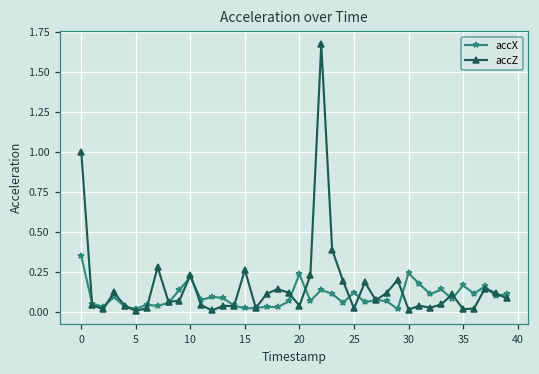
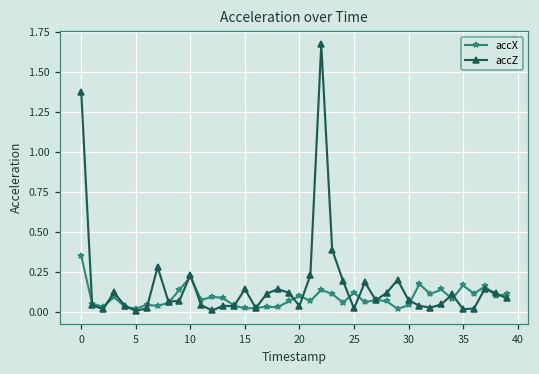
  {
    "accX": {
      "0": 0.35,
      "15": 0.02,
-     "20": 0.23,
+     "20": 0.10,
      "25": 0.12,
-     "30": 0.24,
+     "30": 0.04,
      "35": 0.16
    },
    "accZ": {
-     "0": 1.00,
-     "15": 0.26,
+     "0": 1.37,
+     "15": 0.14,
      "20": 0.04,
      "25": 0.02,
-     "30": 0.01,
+     "30": 0.07,
      "35": 0.02
    }
  }
